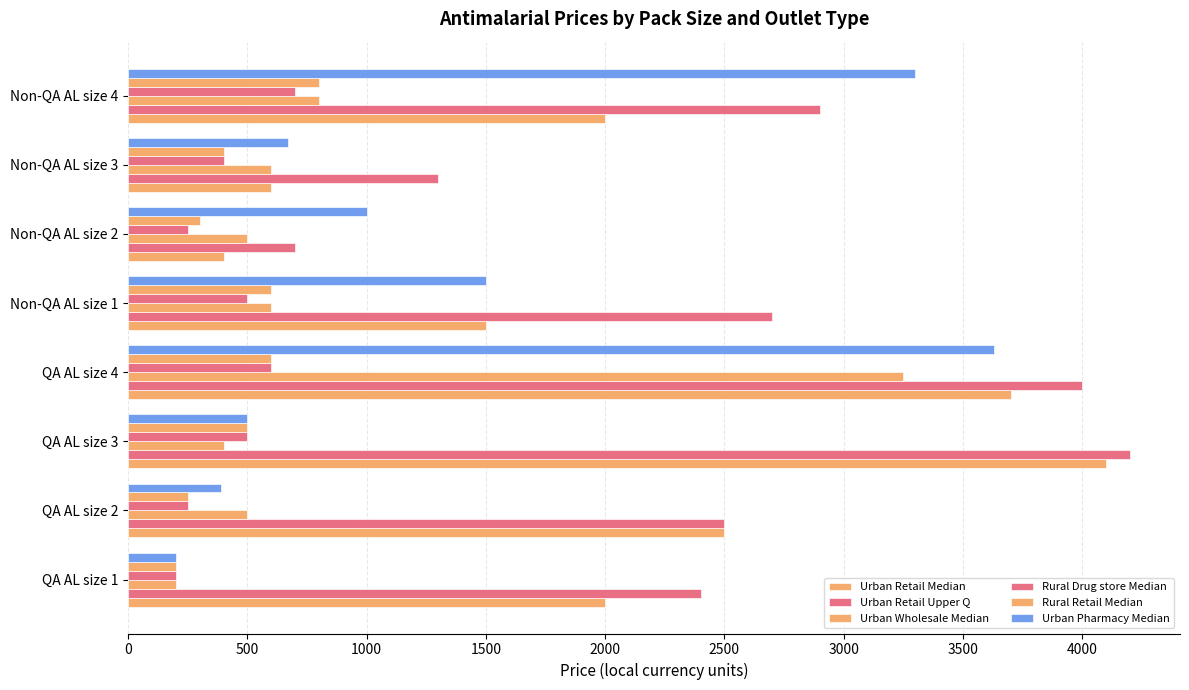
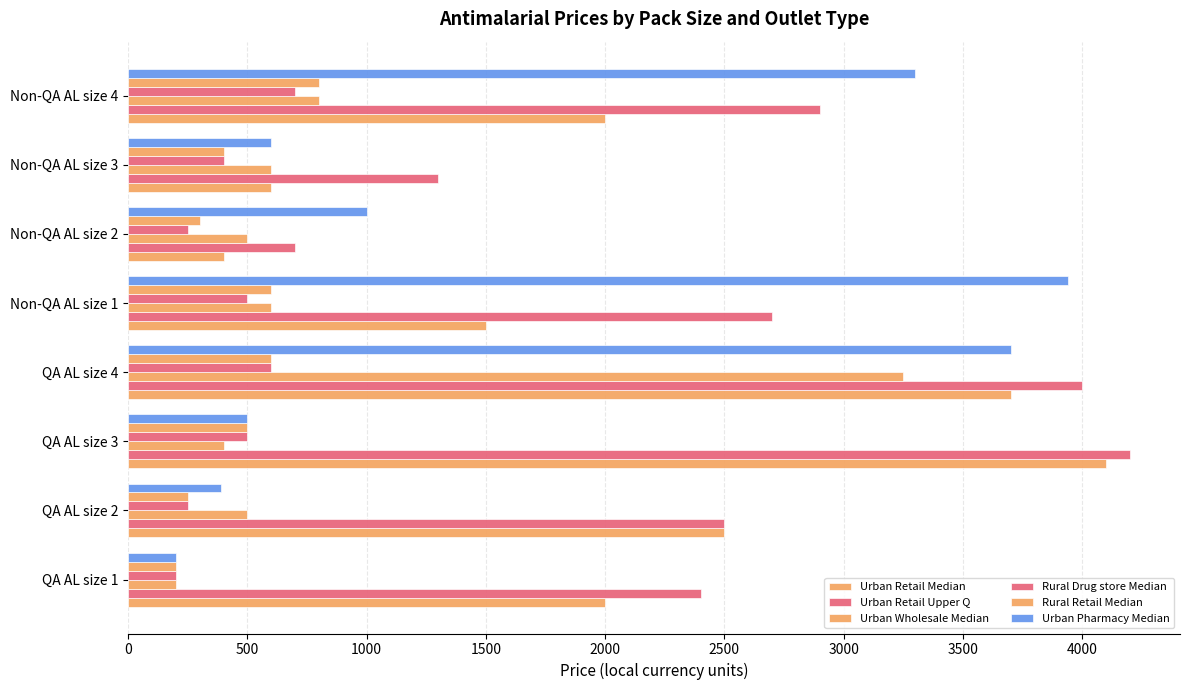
  {
    "Urban Pharmacy Median": {
      "Non-QA AL size 4": 3300,
-     "Non-QA AL size 3": 670,
+     "Non-QA AL size 3": 600,
      "Non-QA AL size 2": 1000,
-     "Non-QA AL size 1": 1500,
-     "QA AL size 4": 3630,
+     "Non-QA AL size 1": 3940,
+     "QA AL size 4": 3700,
      "QA AL size 3": 500,
      "QA AL size 2": 390,
      "QA AL size 1": 200
    }
  }
